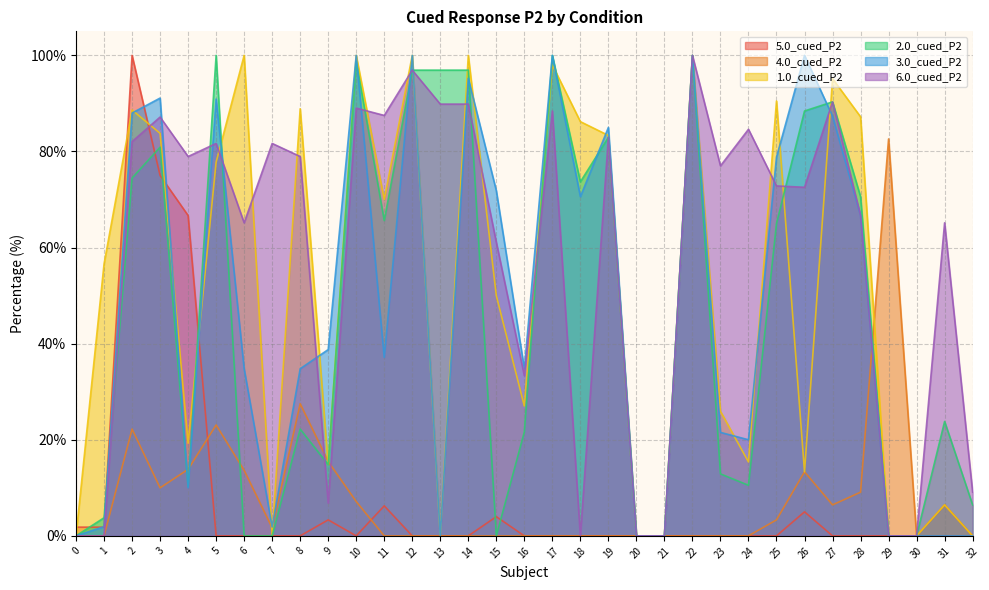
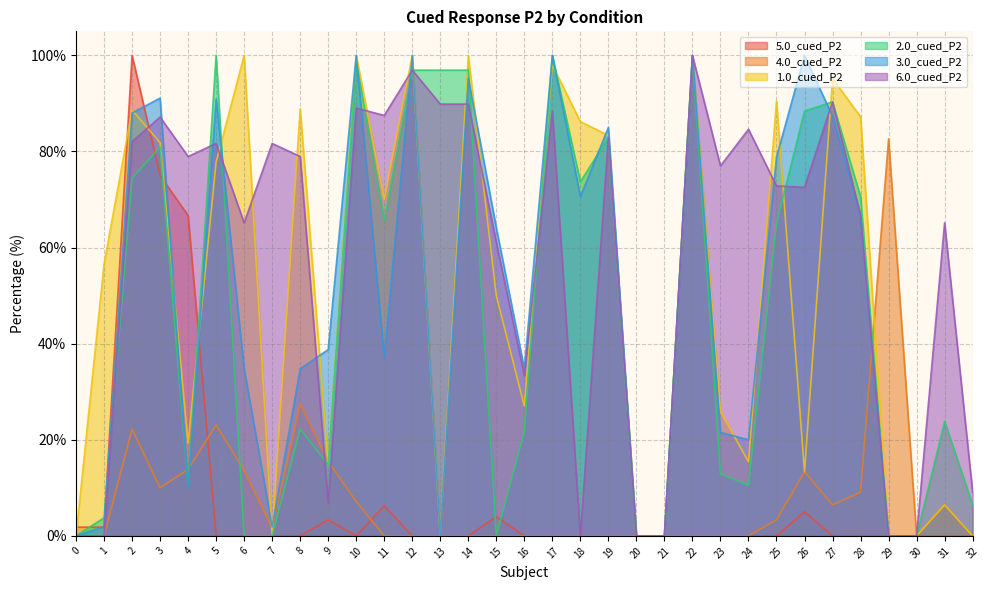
  {
    "1.0_cued_P2": {
      "1": "57%",
      "2": "89%",
-     "3": "84%",
+     "3": "82%",
      "4": "19%",
      "5": "78%",
      "6": "100%",
      "8": "89%",
      "11": "70%",
      "14": "100%",
      "15": "50%",
      "16": "27%",
      "17": "98%",
      "18": "86%",
      "23": "26%",
      "24": "15%",
      "25": "91%",
      "28": "87%"
    },
    "2.0_cued_P2": {
      "1": "4%",
      "2": "74%",
      "3": "81%",
      "5": "100%",
      "8": "22%",
      "10": "99%",
      "11": "66%",
      "13": "97%",
      "14": "97%",
      "16": "22%",
      "18": "74%",
      "23": "13%",
      "24": "11%",
      "25": "65%",
      "26": "88%",
      "28": "71%",
      "31": "24%",
      "32": "6%"
    },
    "3.0_cued_P2": {
      "2": "88%",
      "3": "91%",
      "5": "91%",
      "6": "35%",
      "8": "35%",
      "9": "39%",
      "11": "37%",
      "14": "95%",
-     "15": "72%",
+     "15": "64%",
      "16": "35%",
      "18": "71%",
      "19": "85%",
      "23": "22%",
      "24": "20%",
      "25": "79%",
      "27": "87%"
    },
    "6.0_cued_P2": {
      "2": "82%",
      "3": "87%",
      "4": "79%",
      "5": "82%",
      "6": "65%",
      "7": "82%",
      "8": "79%",
      "9": "7%",
      "10": "89%",
      "11": "88%",
      "13": "90%",
      "14": "90%",
      "15": "61%",
      "16": "33%",
      "17": "88%",
      "23": "77%",
      "24": "85%",
      "25": "73%",
      "26": "73%",
      "31": "65%",
      "32": "9%"
    }
  }
